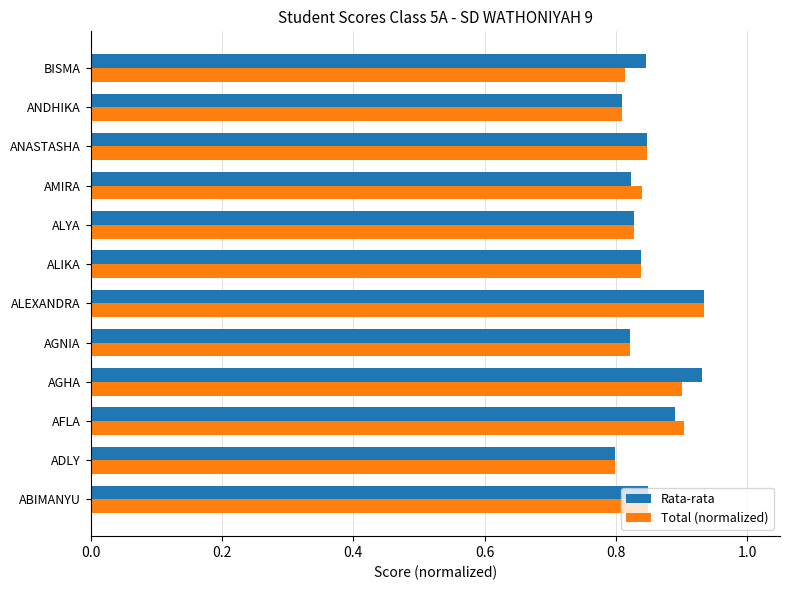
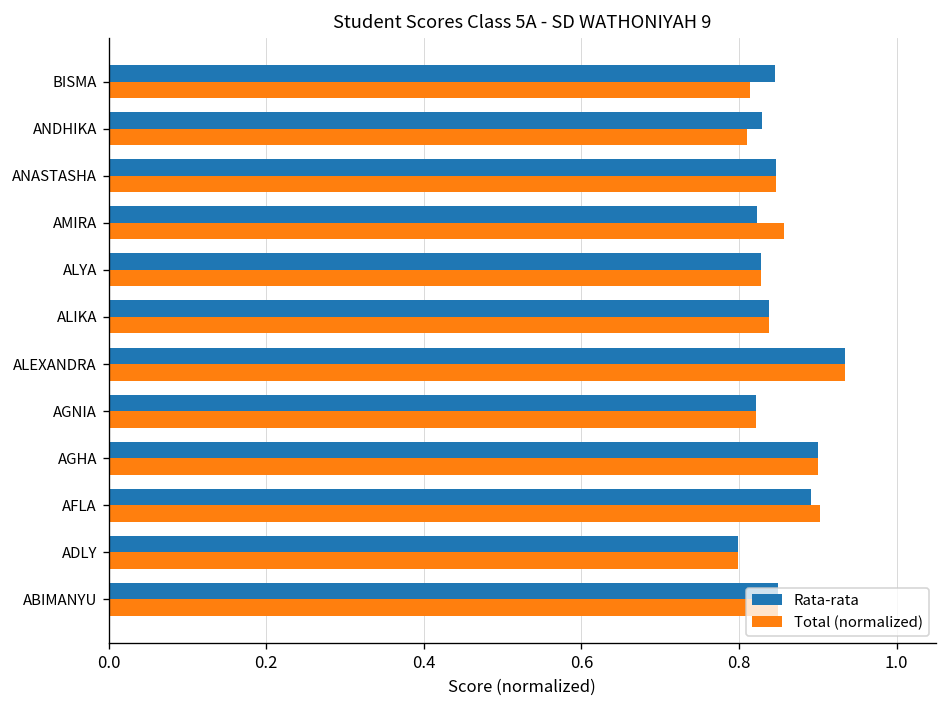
  {
    "Rata-rata": {
      "BISMA": 0.85,
-     "ANDHIKA": 0.81,
+     "ANDHIKA": 0.83,
      "ANASTASHA": 0.85,
      "AMIRA": 0.82,
      "ALYA": 0.83,
      "ALIKA": 0.84,
      "ALEXANDRA": 0.93,
      "AGNIA": 0.82,
-     "AGHA": 0.93,
+     "AGHA": 0.90,
      "AFLA": 0.89,
      "ADLY": 0.80
    },
    "Total (normalized)": {
      "BISMA": 0.81,
      "ANDHIKA": 0.81,
      "ANASTASHA": 0.85,
-     "AMIRA": 0.84,
+     "AMIRA": 0.86,
      "ALYA": 0.83,
      "ALIKA": 0.84,
      "ALEXANDRA": 0.93,
      "AGNIA": 0.82,
      "AGHA": 0.90,
      "AFLA": 0.90,
      "ADLY": 0.80
    }
  }
